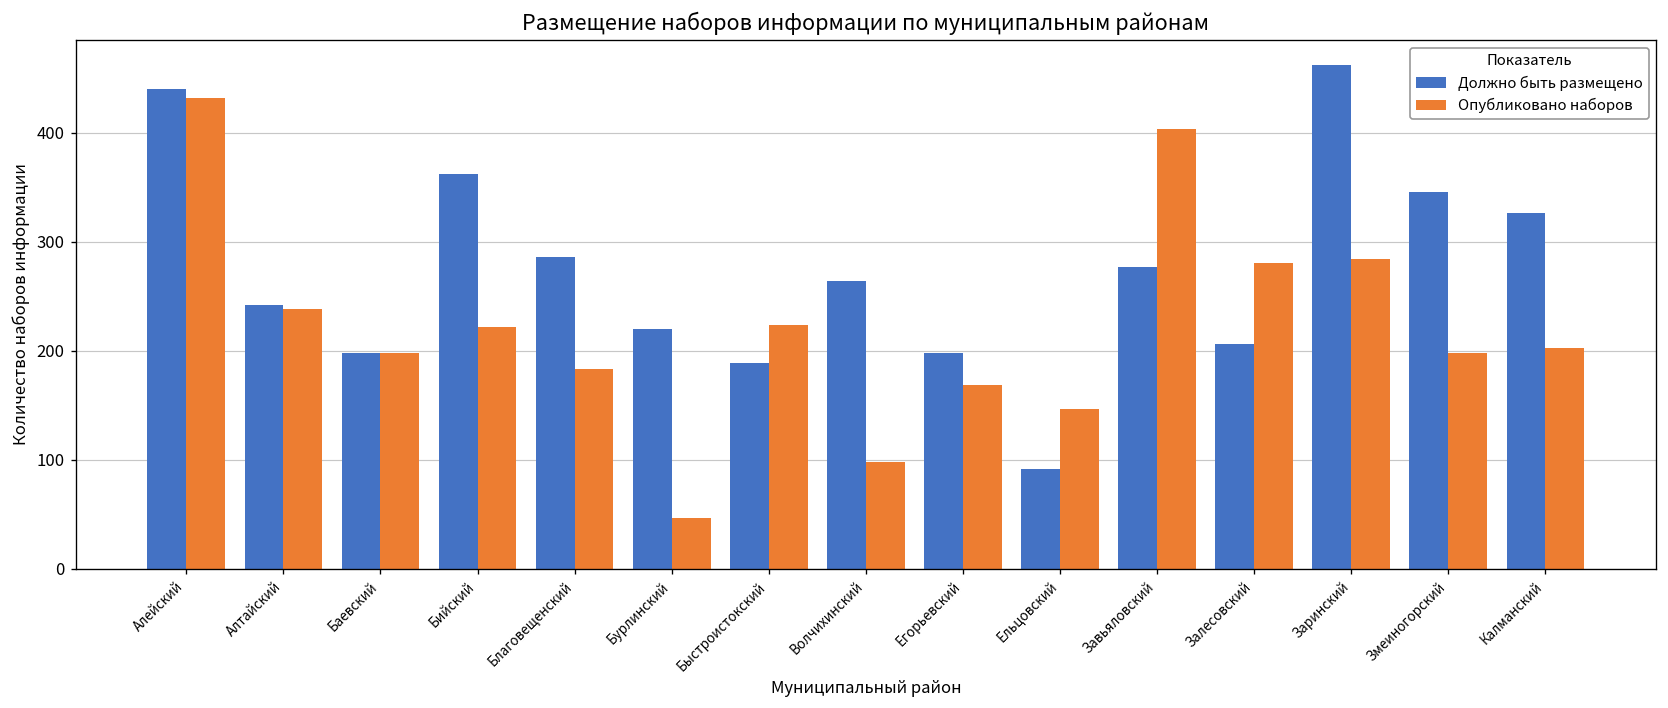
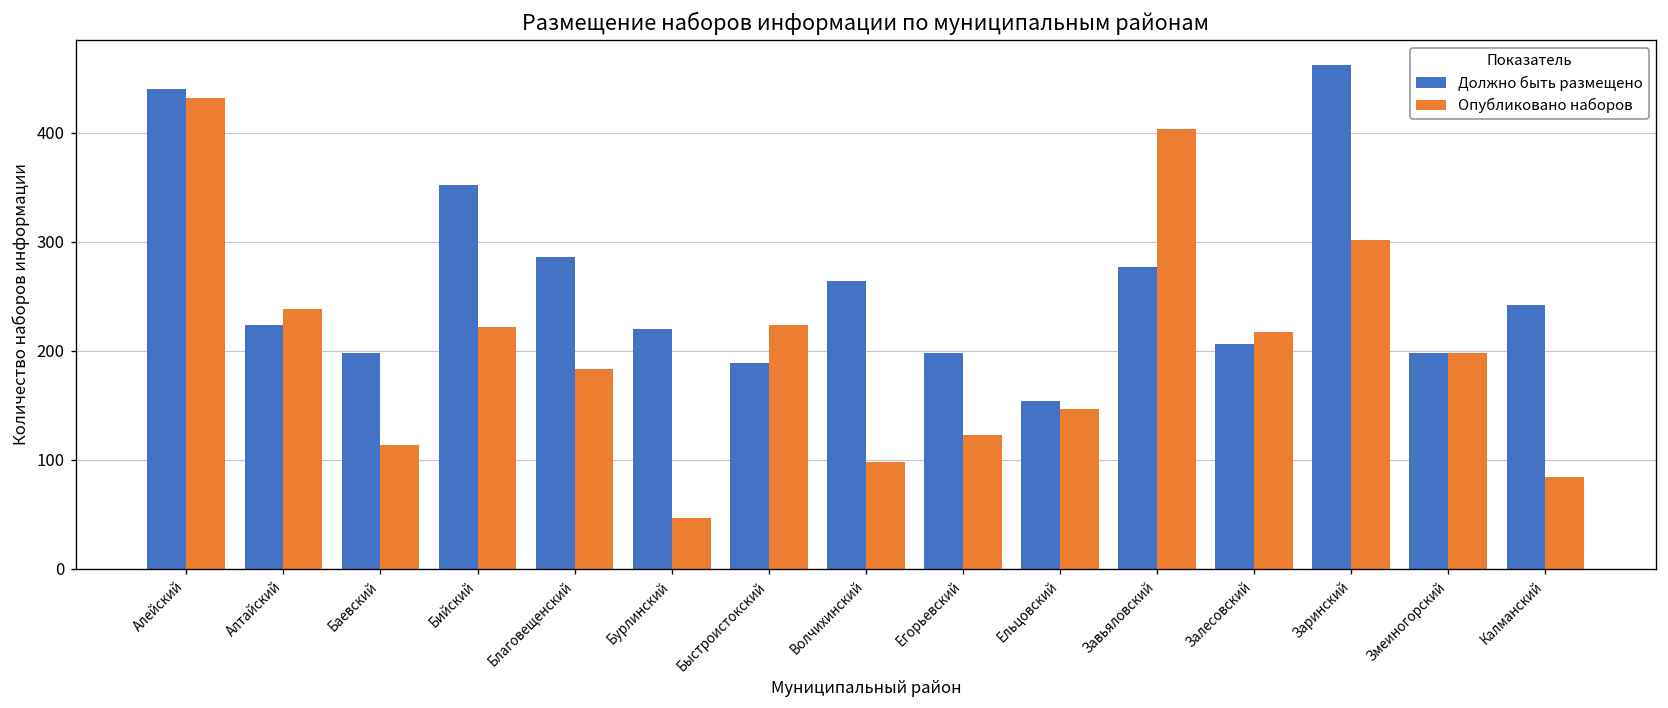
  {
    "Должно быть размещено": {
      "Алейский": 440,
-     "Алтайский": 240,
+     "Алтайский": 220,
      "Баевский": 200,
-     "Бийский": 360,
+     "Бийский": 350,
      "Благовещенский": 290,
      "Бурлинский": 220,
      "Быстроистокский": 190,
      "Волчихинский": 260,
      "Егорьевский": 200,
-     "Ельцовский": 90,
+     "Ельцовский": 150,
      "Завьяловский": 280,
      "Залесовский": 210,
      "Заринский": 460,
-     "Змеиногорский": 350,
-     "Калманский": 330
+     "Змеиногорский": 200,
+     "Калманский": 240
    },
    "Опубликовано наборов": {
      "Алейский": 430,
      "Алтайский": 240,
-     "Баевский": 200,
+     "Баевский": 110,
      "Бийский": 220,
      "Благовещенский": 180,
      "Бурлинский": 50,
      "Быстроистокский": 220,
      "Волчихинский": 100,
-     "Егорьевский": 170,
+     "Егорьевский": 120,
      "Ельцовский": 150,
      "Завьяловский": 400,
-     "Залесовский": 280,
-     "Заринский": 280,
+     "Залесовский": 220,
+     "Заринский": 300,
      "Змеиногорский": 200,
-     "Калманский": 200
+     "Калманский": 80
    }
  }
